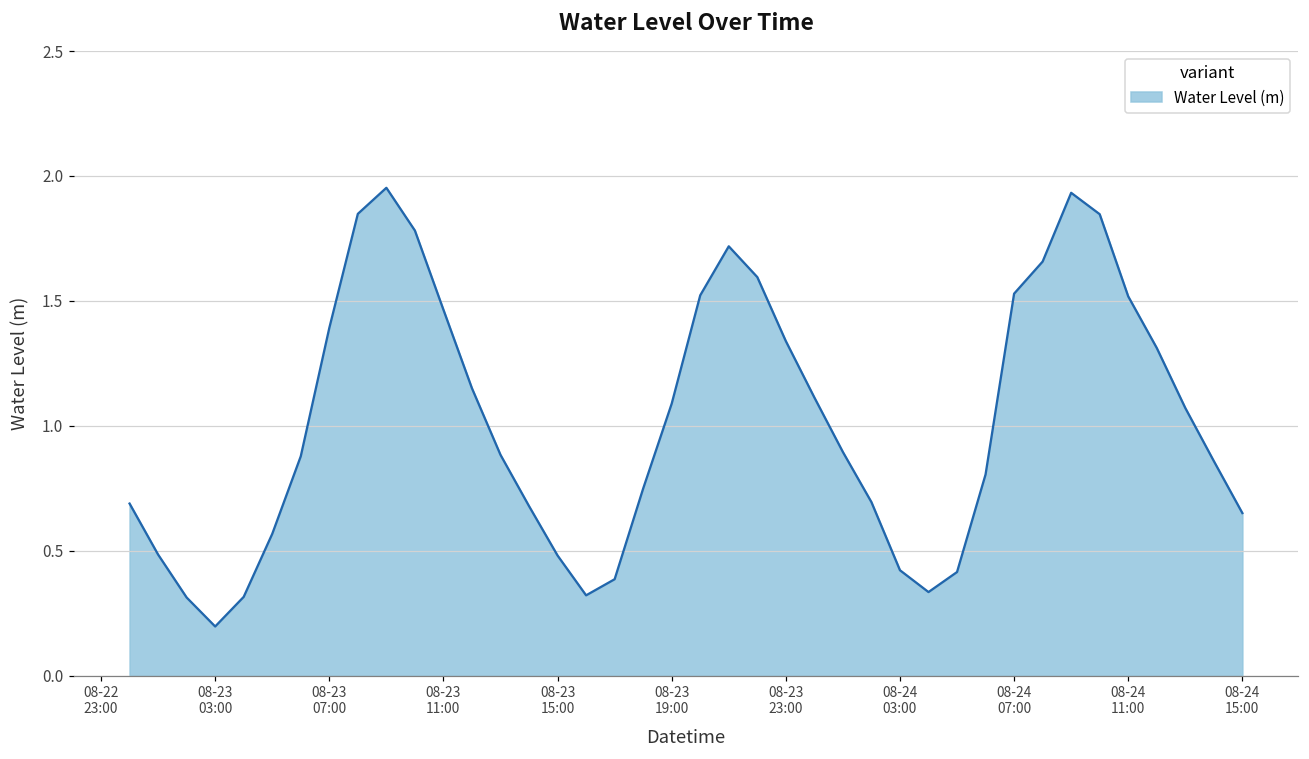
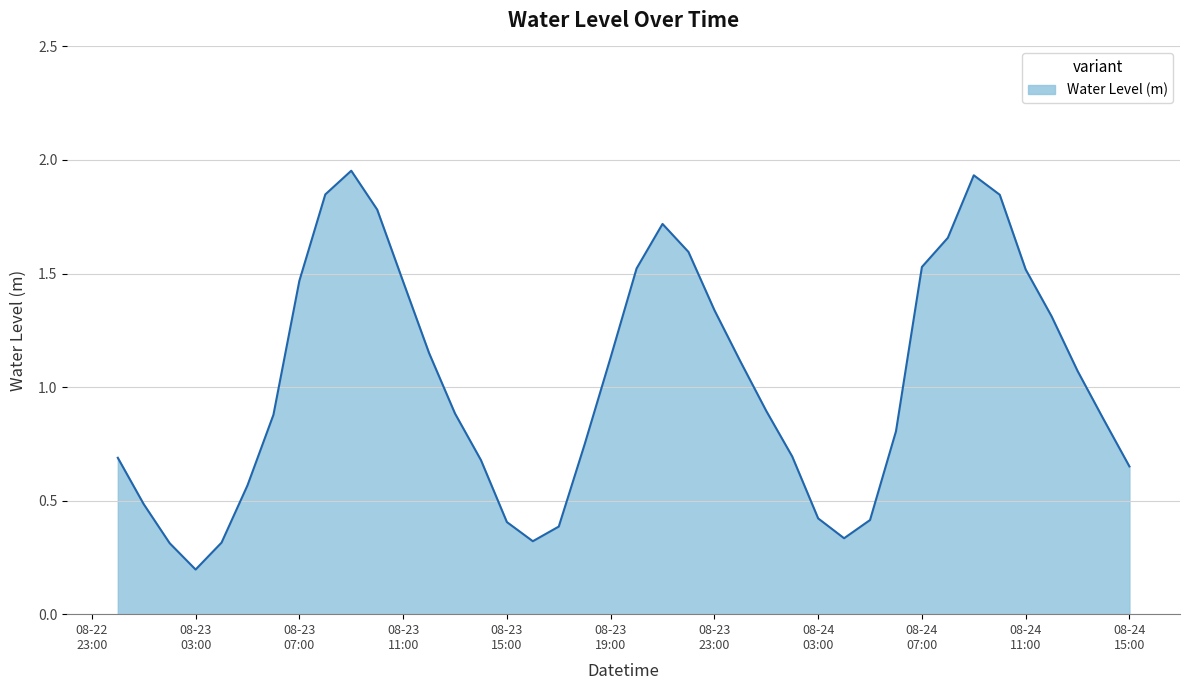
  {
    "08-23 03:00": 0.20,
-   "08-23 07:00": 1.39,
+   "08-23 07:00": 1.47,
    "08-23 11:00": 1.46,
-   "08-23 15:00": 0.48,
-   "08-23 19:00": 1.09,
+   "08-23 15:00": 0.41,
+   "08-23 19:00": 1.13,
    "08-23 23:00": 1.34,
    "08-24 03:00": 0.42,
    "08-24 07:00": 1.53,
    "08-24 11:00": 1.52,
    "08-24 15:00": 0.65
  }
